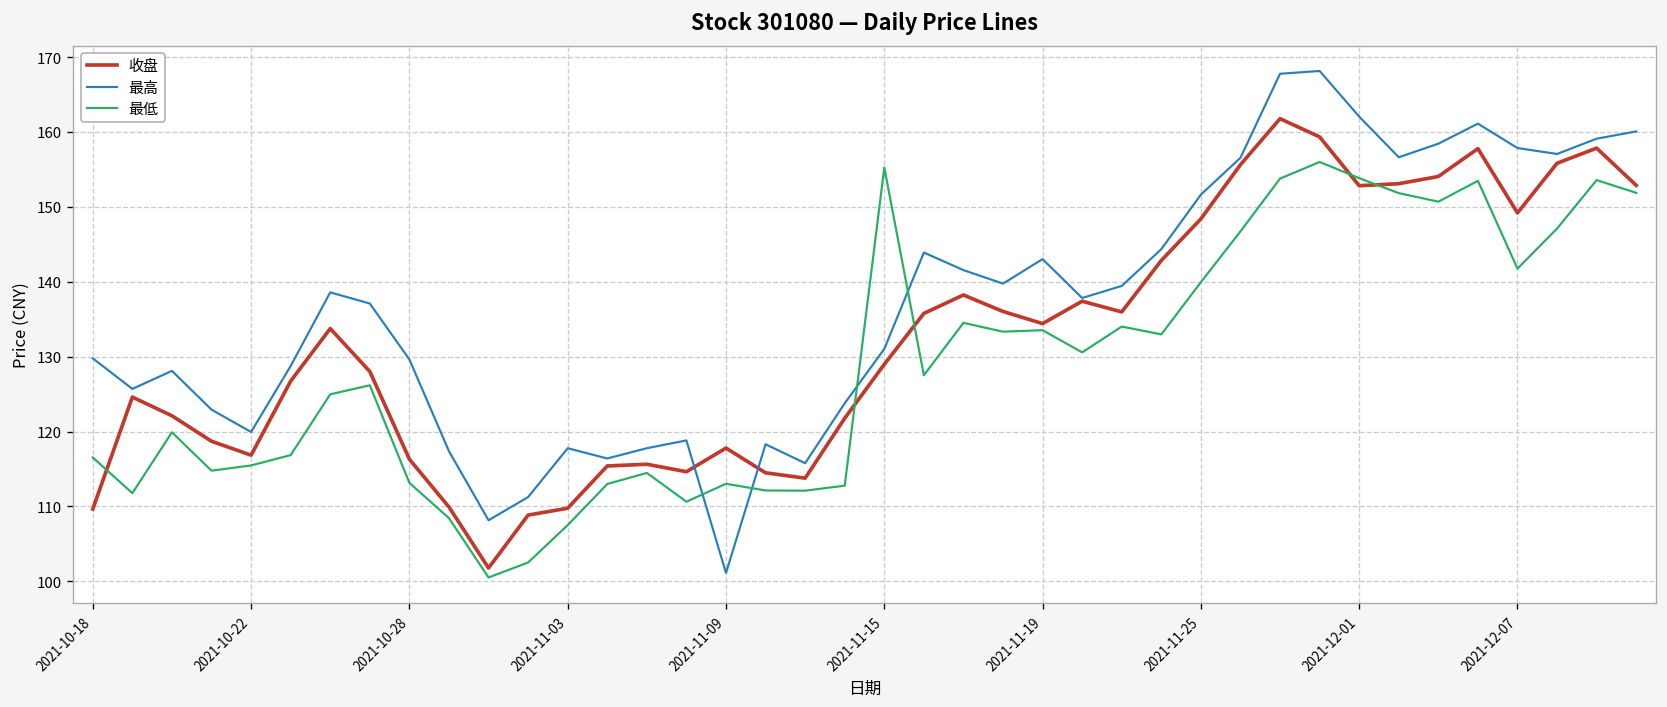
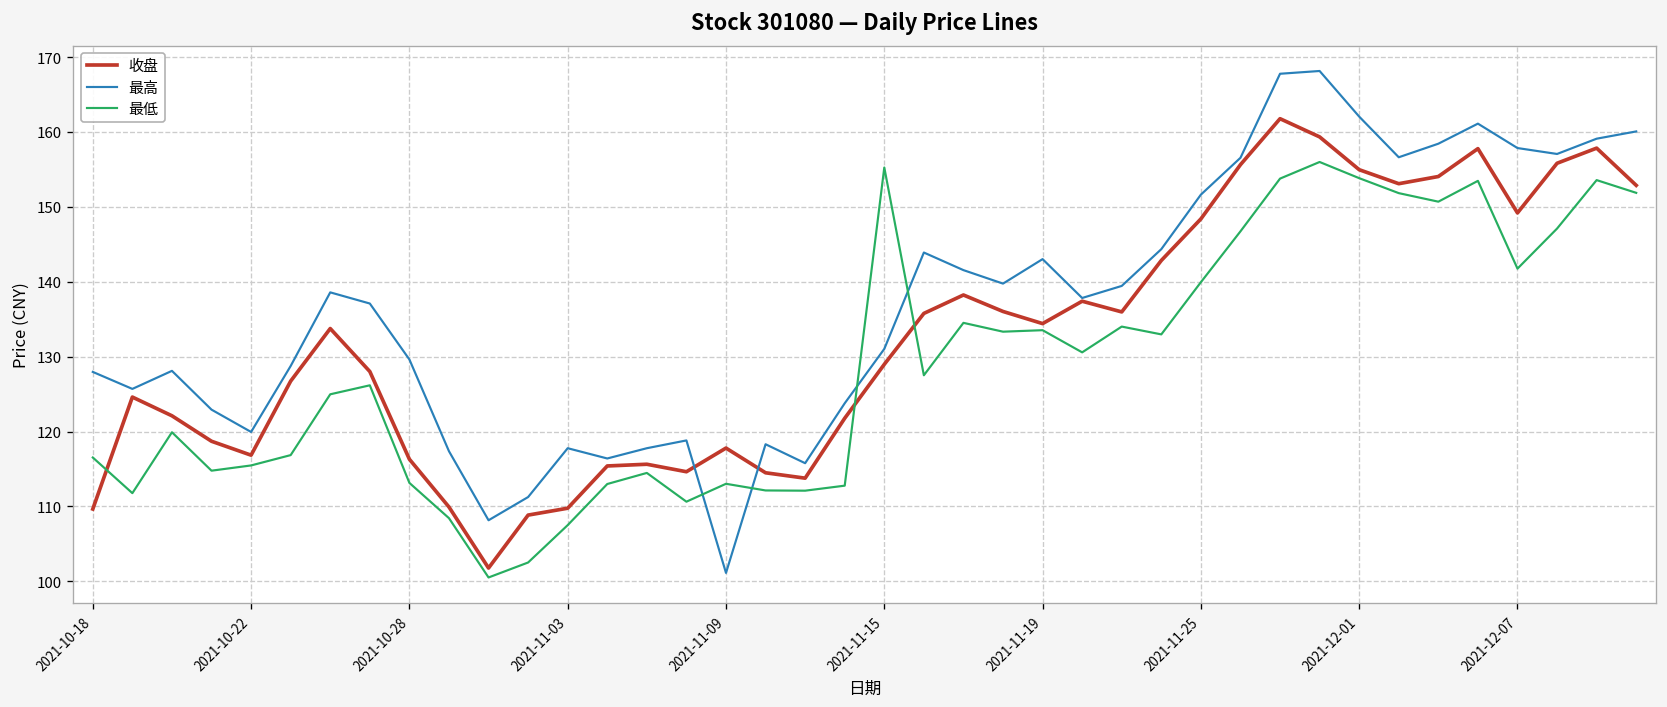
  {
    "收盘": {
      "2021-10-18": 110,
      "2021-10-22": 117,
      "2021-10-28": 116,
      "2021-11-03": 110,
      "2021-11-09": 118,
      "2021-11-15": 129,
      "2021-11-19": 134,
      "2021-11-25": 148,
-     "2021-12-01": 153,
+     "2021-12-01": 155,
      "2021-12-07": 149
    },
    "最高": {
-     "2021-10-18": 130,
+     "2021-10-18": 128,
      "2021-10-22": 120,
      "2021-10-28": 130,
      "2021-11-03": 118,
      "2021-11-09": 101,
      "2021-11-15": 131,
      "2021-11-19": 143,
      "2021-11-25": 152,
      "2021-12-01": 162,
      "2021-12-07": 158
    },
    "最低": {
      "2021-10-18": 117,
      "2021-10-22": 115,
      "2021-10-28": 113,
      "2021-11-03": 108,
      "2021-11-09": 113,
      "2021-11-15": 155,
      "2021-11-19": 134,
      "2021-11-25": 140,
      "2021-12-01": 154,
      "2021-12-07": 142
    }
  }
